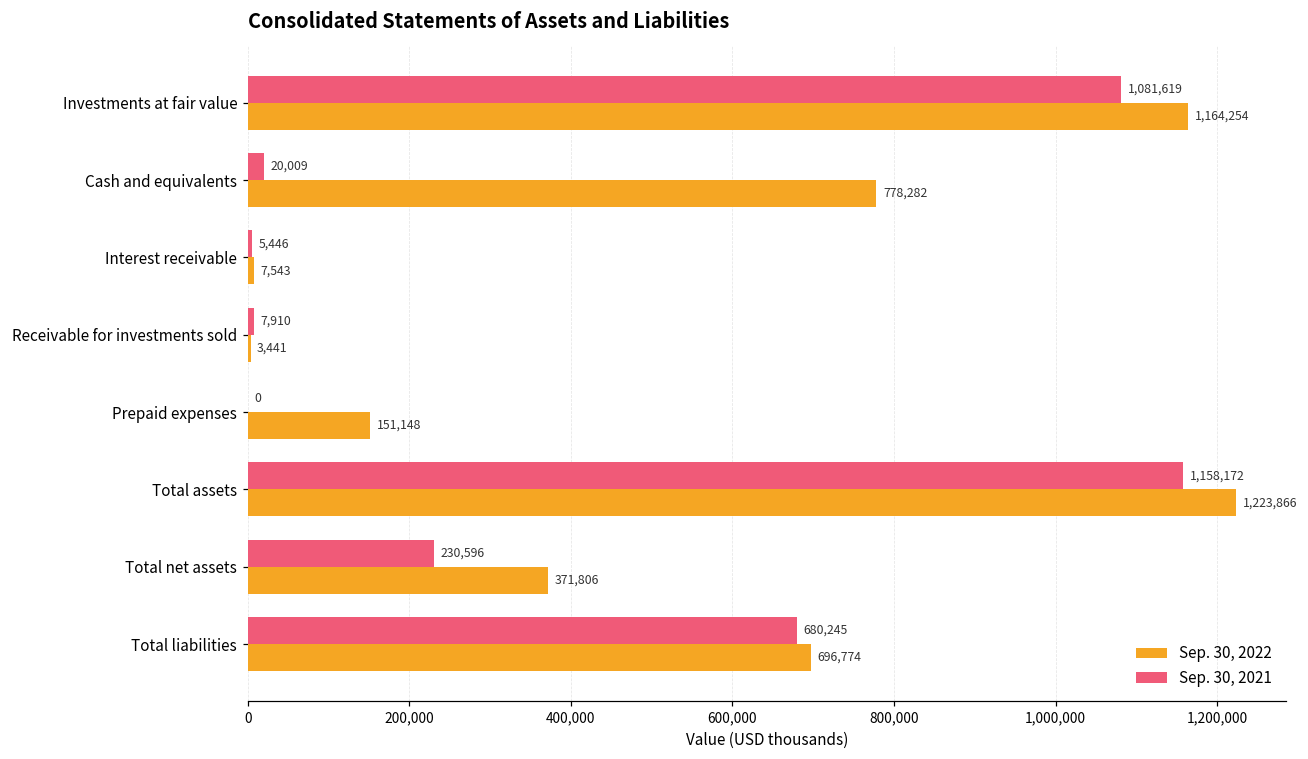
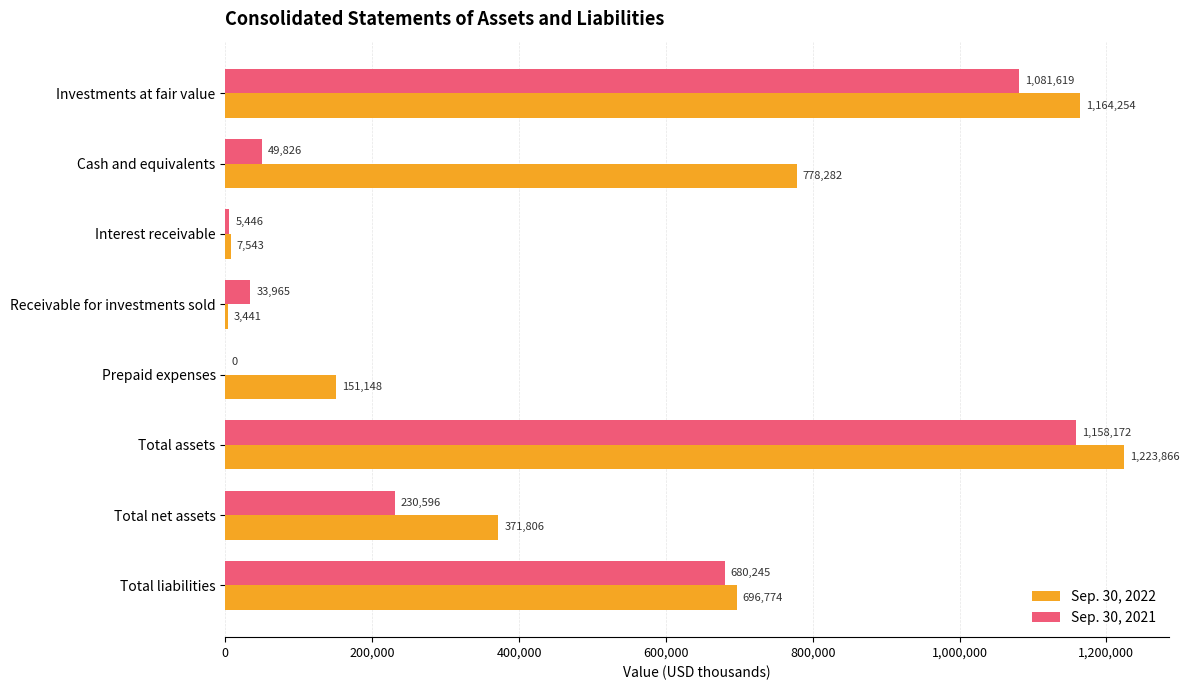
  {
    "Sep. 30, 2022": {
      "Investments at fair value": "1,164,254",
      "Cash and equivalents": "778,282",
      "Interest receivable": "7,543",
      "Receivable for investments sold": "3,441",
      "Prepaid expenses": "151,148",
      "Total assets": "1,223,866",
      "Total net assets": "371,806",
      "Total liabilities": "696,774"
    },
    "Sep. 30, 2021": {
      "Investments at fair value": "1,081,619",
-     "Cash and equivalents": "20,009",
+     "Cash and equivalents": "49,826",
      "Interest receivable": "5,446",
-     "Receivable for investments sold": "7,910",
+     "Receivable for investments sold": "33,965",
      "Prepaid expenses": "0",
      "Total assets": "1,158,172",
      "Total net assets": "230,596",
      "Total liabilities": "680,245"
    }
  }
